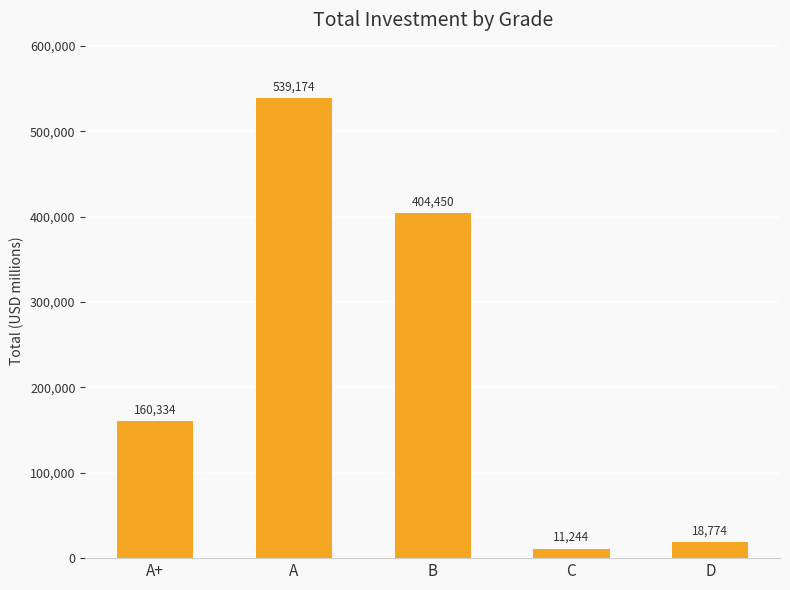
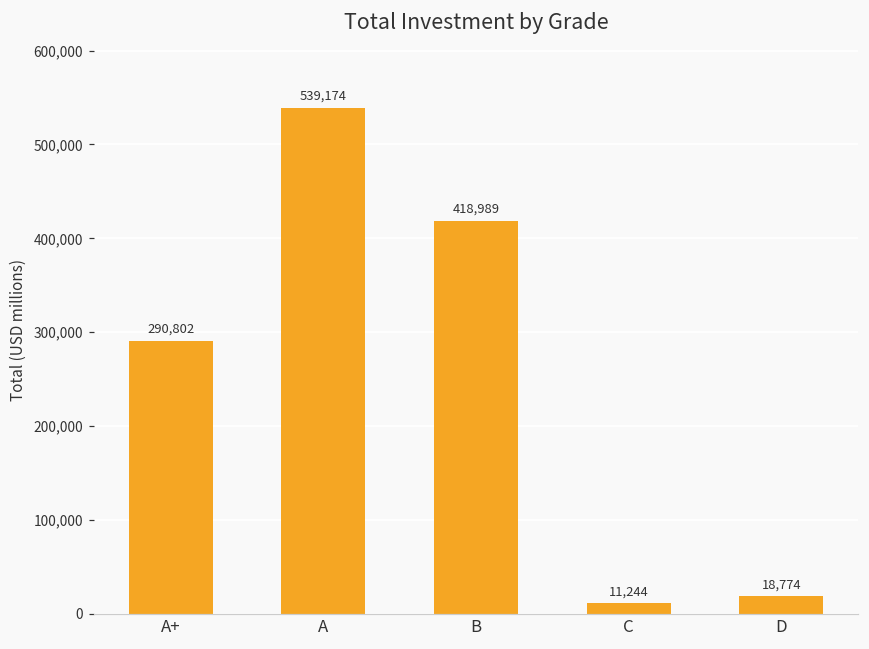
  {
-   "A+": "160,334",
+   "A+": "290,802",
    "A": "539,174",
-   "B": "404,450",
+   "B": "418,989",
    "C": "11,244",
    "D": "18,774"
  }
